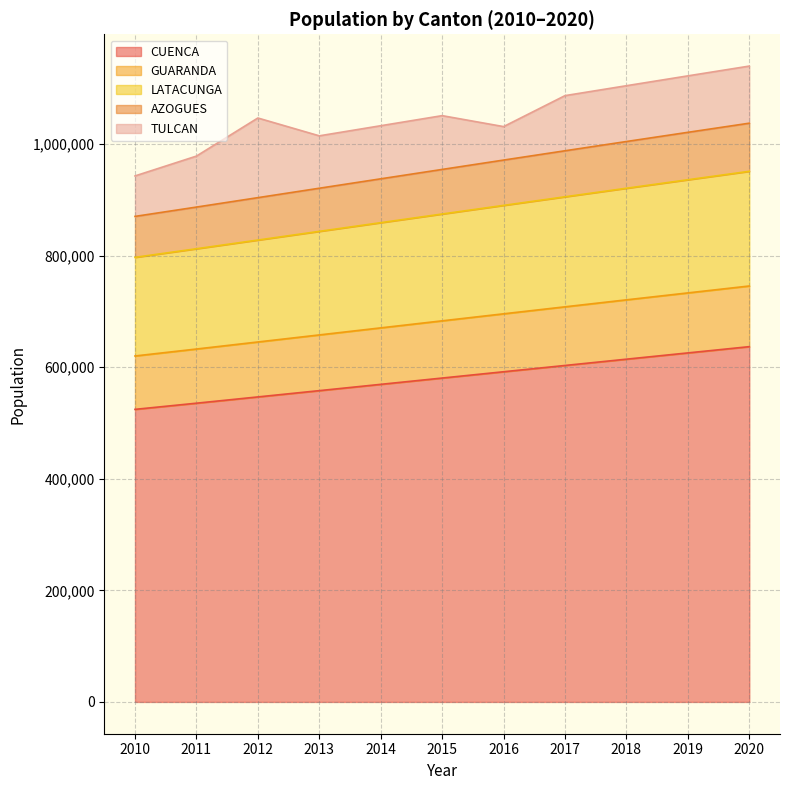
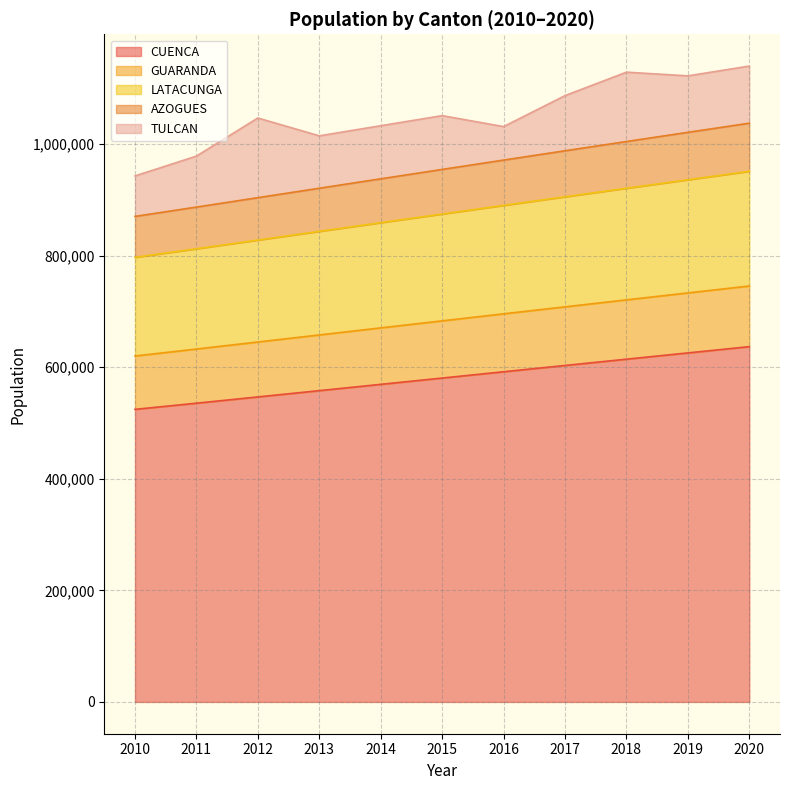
  {
    "TULCAN": {
      "2010": "70,000",
      "2011": "90,000",
      "2012": "140,000",
      "2013": "90,000",
      "2014": "100,000",
      "2015": "100,000",
      "2016": "60,000",
      "2017": "100,000",
-     "2018": "100,000",
+     "2018": "120,000",
      "2019": "100,000",
      "2020": "100,000"
    }
  }
